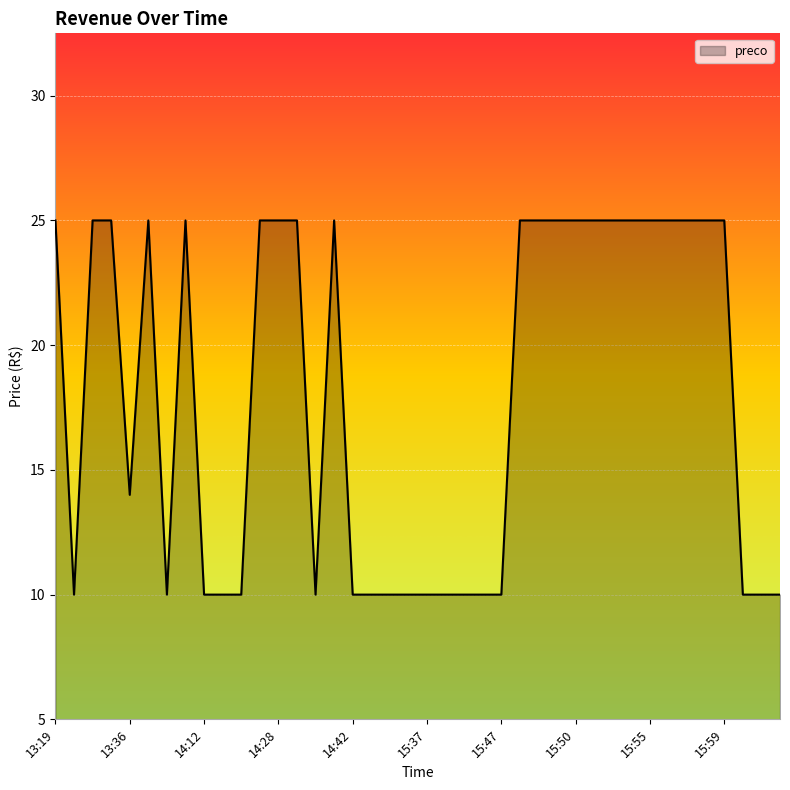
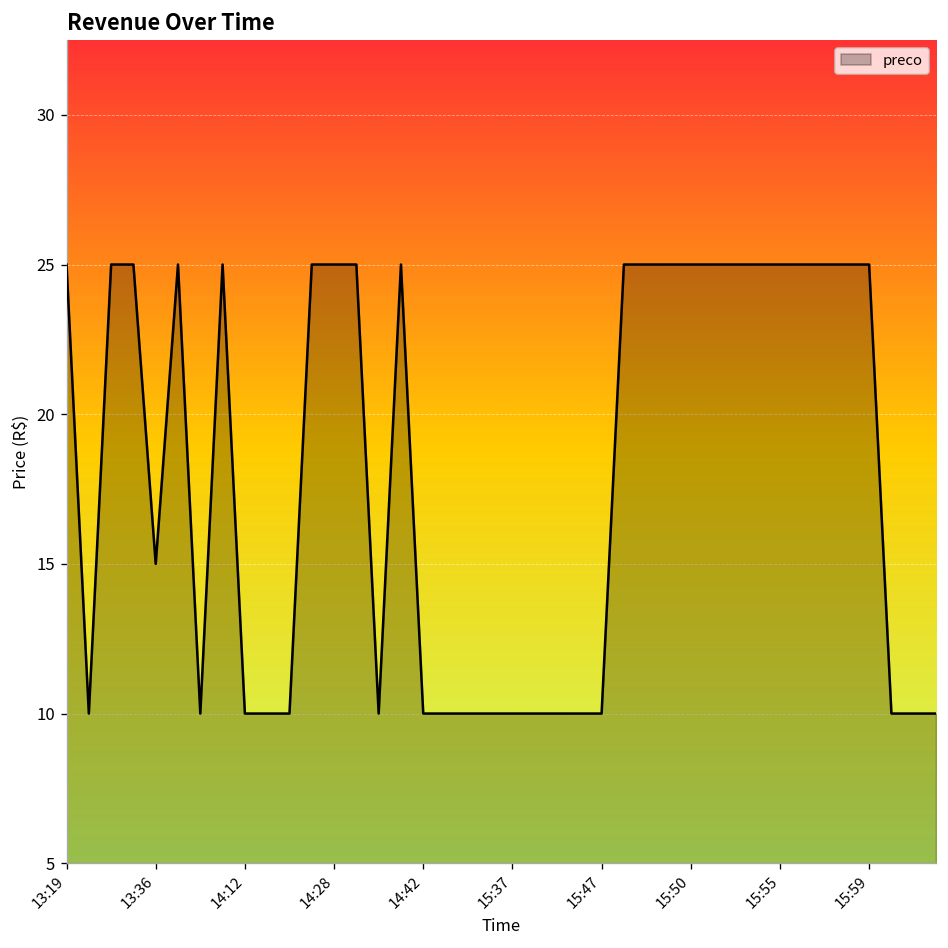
  {
    "13:19": 25,
-   "13:36": 14,
+   "13:36": 15,
    "14:12": 10,
    "15:37": 10,
    "15:47": 10,
    "15:50": 25,
    "15:55": 25,
    "15:59": 25
  }
